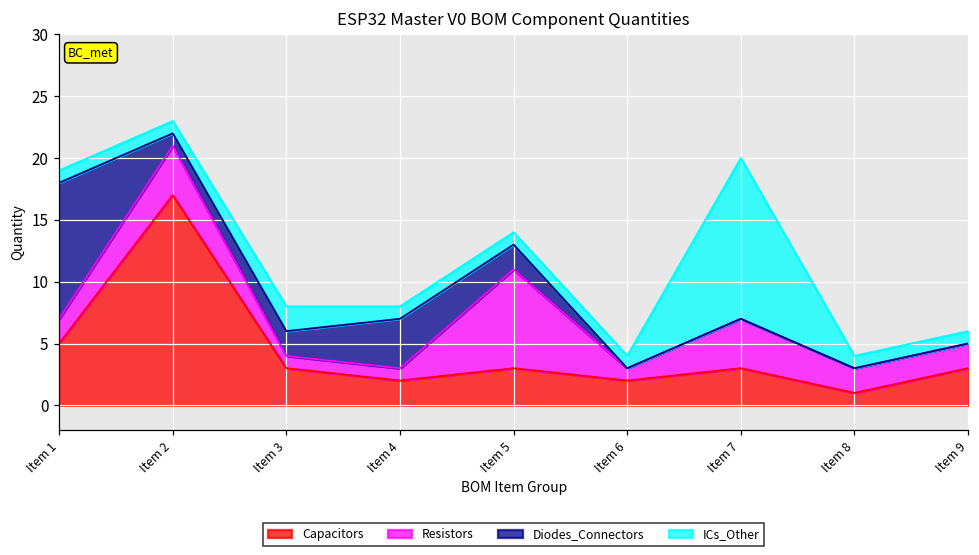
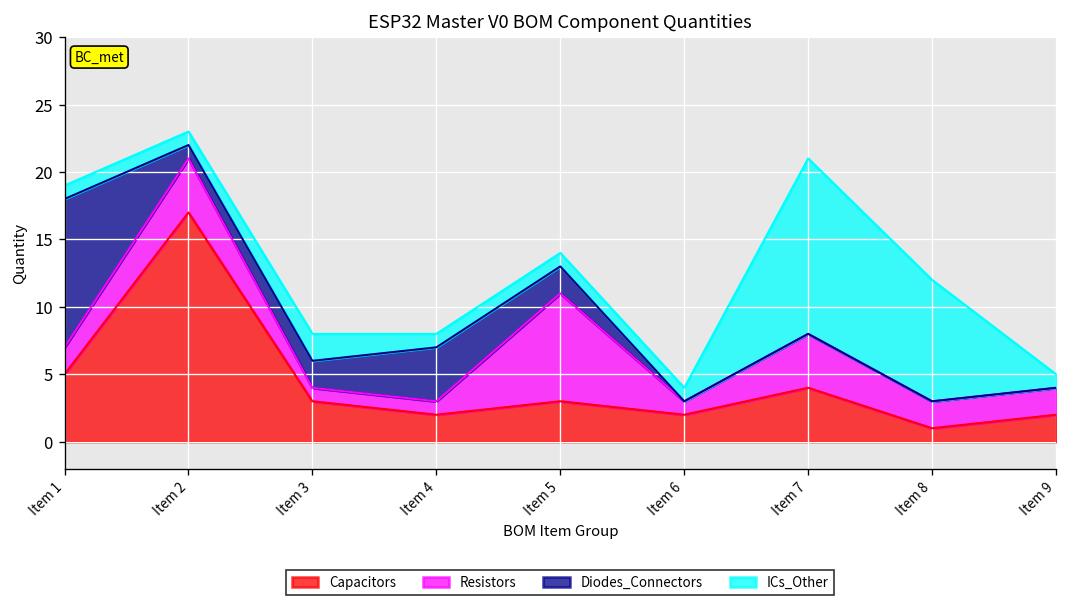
  {
    "Capacitors": {
      "Item 1": 5,
      "Item 2": 17,
      "Item 3": 3,
      "Item 4": 2,
      "Item 5": 3,
      "Item 6": 2,
-     "Item 7": 3,
+     "Item 7": 4,
      "Item 8": 1,
-     "Item 9": 3
+     "Item 9": 2
    },
    "Resistors": {
      "Item 1": 2,
      "Item 2": 4,
      "Item 3": 1,
      "Item 4": 1,
      "Item 5": 8
    },
    "Diodes_Connectors": {
      "Item 1": 11,
      "Item 2": 1,
      "Item 3": 2,
      "Item 4": 4,
      "Item 5": 2
    },
    "ICs_Other": {
      "Item 1": 1,
      "Item 2": 1,
      "Item 3": 2,
      "Item 4": 1,
      "Item 5": 1,
      "Item 6": 1,
      "Item 7": 13,
-     "Item 8": 1,
+     "Item 8": 9,
      "Item 9": 1
    }
  }
